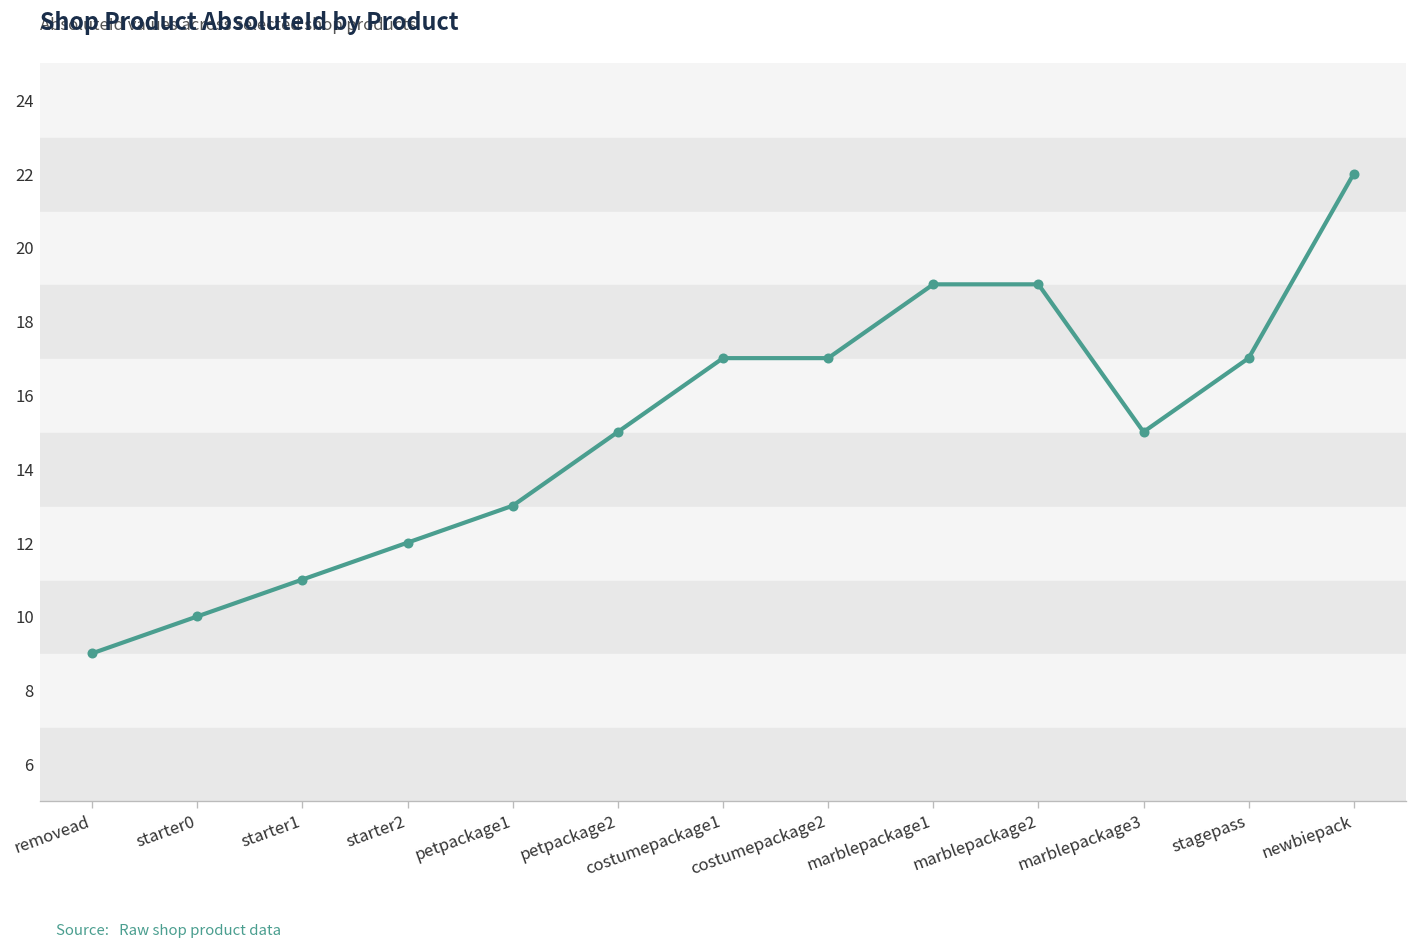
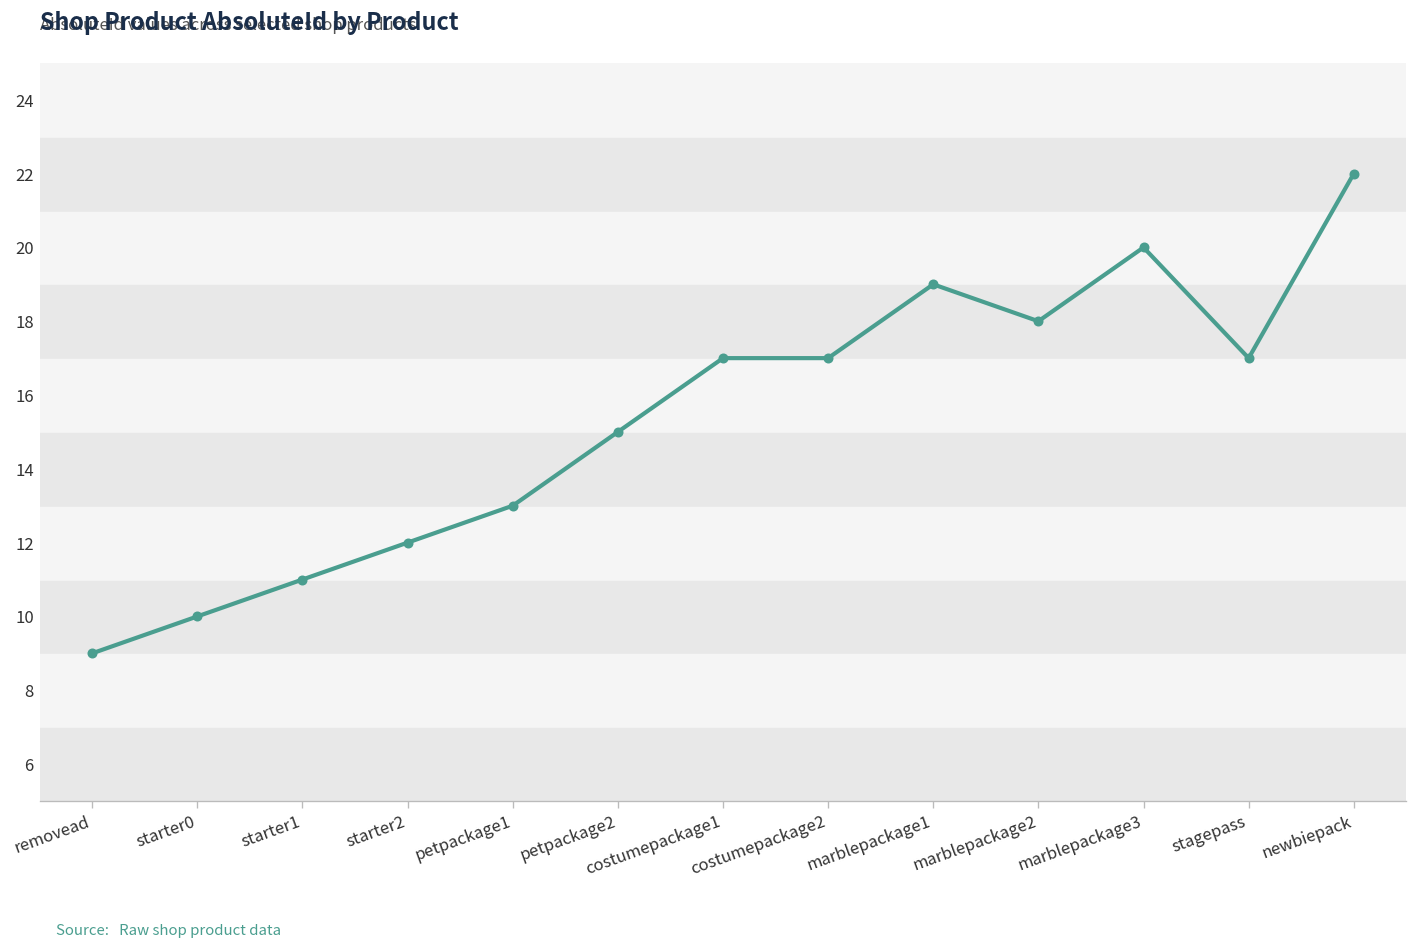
  {
    "removead": 9,
    "starter0": 10,
    "starter1": 11,
    "starter2": 12,
    "petpackage1": 13,
    "petpackage2": 15,
    "costumepackage1": 17,
    "costumepackage2": 17,
    "marblepackage1": 19,
-   "marblepackage2": 19,
-   "marblepackage3": 15,
+   "marblepackage2": 18,
+   "marblepackage3": 20,
    "stagepass": 17,
    "newbiepack": 22
  }
